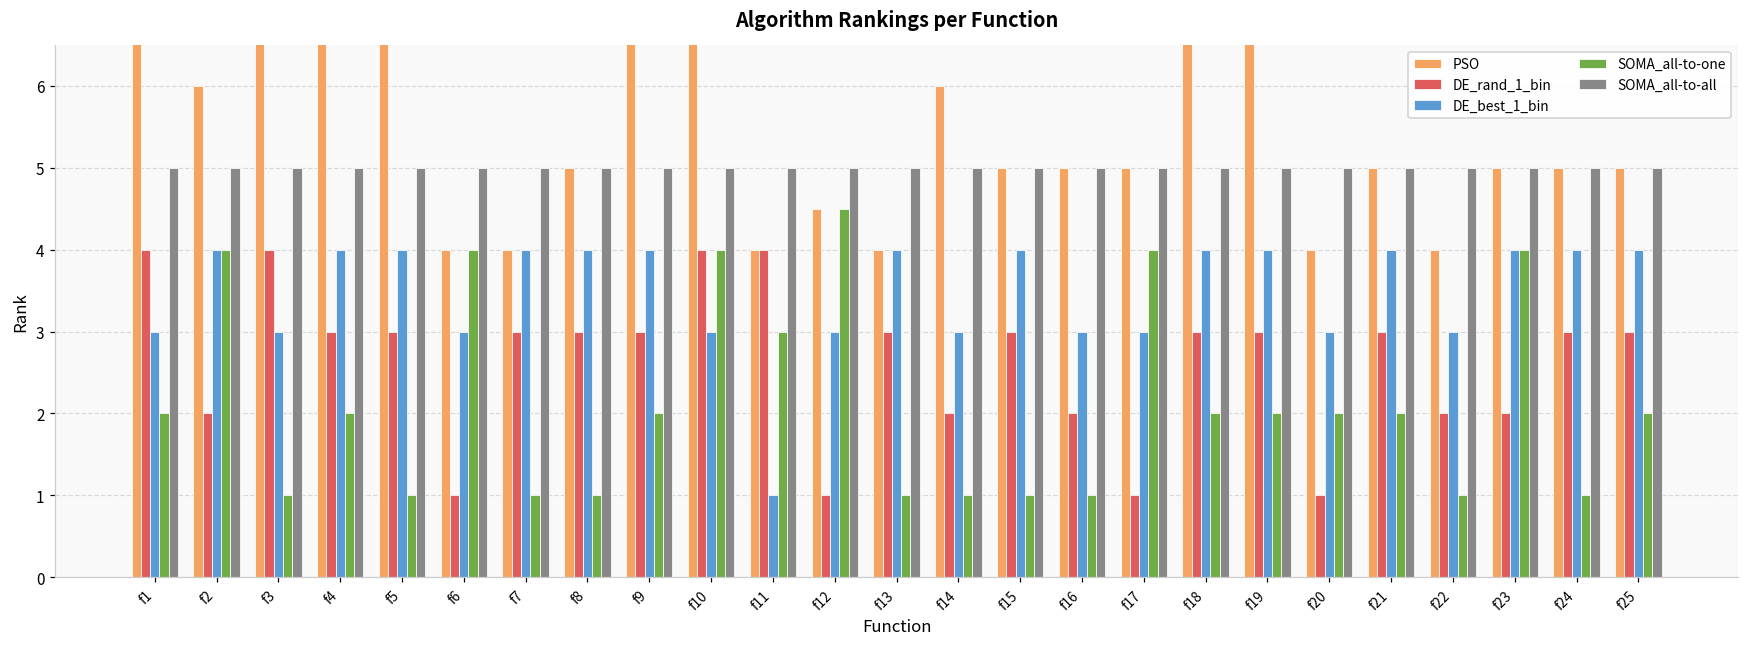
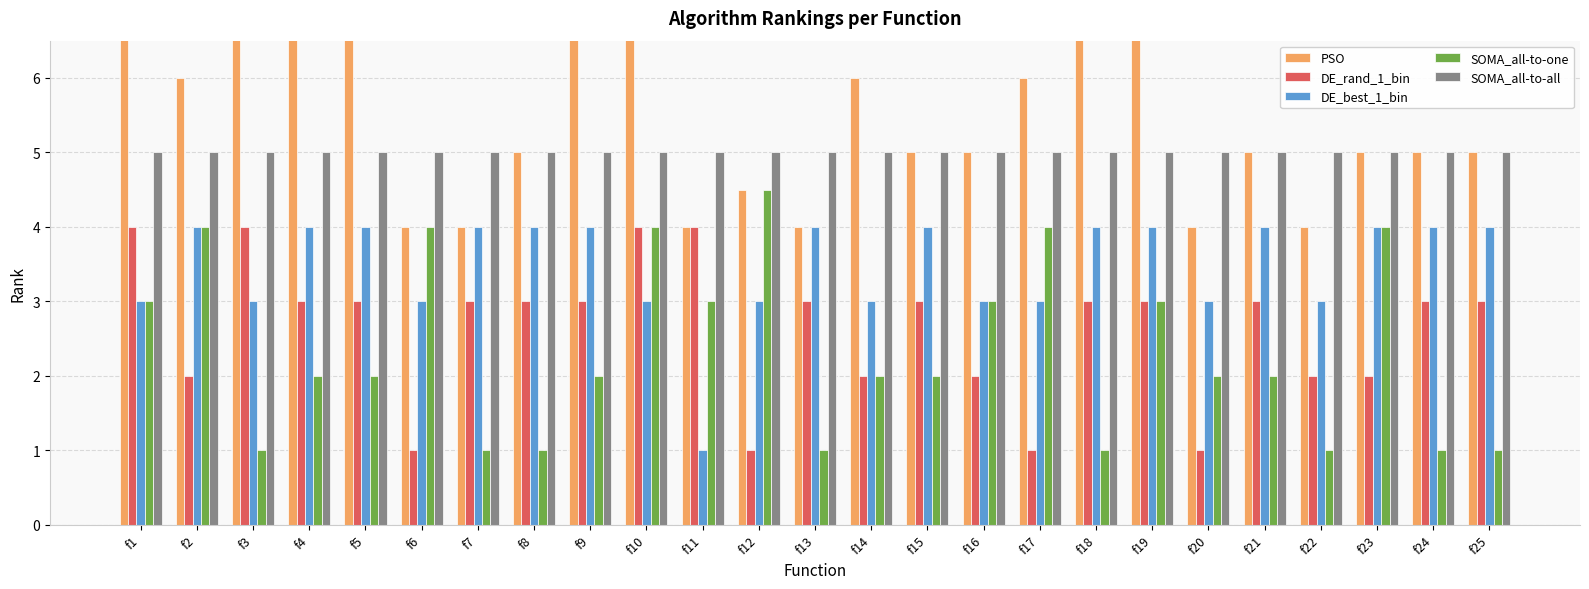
  {
    "PSO": {
      "f2": 6,
      "f6": 4,
      "f7": 4,
      "f8": 5,
      "f11": 4,
      "f12": 4.5,
      "f13": 4,
      "f14": 6,
      "f15": 5,
      "f16": 5,
-     "f17": 5,
+     "f17": 6,
      "f20": 4,
      "f21": 5,
      "f22": 4,
      "f23": 5,
      "f24": 5,
      "f25": 5
    },
    "DE_rand_1_bin": {
      "f1": 4,
      "f2": 2,
      "f3": 4,
      "f4": 3,
      "f5": 3,
      "f6": 1,
      "f7": 3,
      "f8": 3,
      "f9": 3,
      "f10": 4,
      "f11": 4,
      "f12": 1,
      "f13": 3,
      "f14": 2,
      "f15": 3,
      "f16": 2,
      "f17": 1,
      "f18": 3,
      "f19": 3,
      "f20": 1,
      "f21": 3,
      "f22": 2,
      "f23": 2,
      "f24": 3,
      "f25": 3
    },
    "DE_best_1_bin": {
      "f1": 3,
      "f2": 4,
      "f3": 3,
      "f4": 4,
      "f5": 4,
      "f6": 3,
      "f7": 4,
      "f8": 4,
      "f9": 4,
      "f10": 3,
      "f11": 1,
      "f12": 3,
      "f13": 4,
      "f14": 3,
      "f15": 4,
      "f16": 3,
      "f17": 3,
      "f18": 4,
      "f19": 4,
      "f20": 3,
      "f21": 4,
      "f22": 3,
      "f23": 4,
      "f24": 4,
      "f25": 4
    },
    "SOMA_all-to-one": {
-     "f1": 2,
+     "f1": 3,
      "f2": 4,
      "f3": 1,
      "f4": 2,
-     "f5": 1,
+     "f5": 2,
      "f6": 4,
      "f7": 1,
      "f8": 1,
      "f9": 2,
      "f10": 4,
      "f11": 3,
      "f12": 4.5,
      "f13": 1,
-     "f14": 1,
-     "f15": 1,
-     "f16": 1,
+     "f14": 2,
+     "f15": 2,
+     "f16": 3,
      "f17": 4,
-     "f18": 2,
-     "f19": 2,
+     "f18": 1,
+     "f19": 3,
      "f20": 2,
      "f21": 2,
      "f22": 1,
      "f23": 4,
      "f24": 1,
-     "f25": 2
+     "f25": 1
    },
    "SOMA_all-to-all": {
      "f1": 5,
      "f2": 5,
      "f3": 5,
      "f4": 5,
      "f5": 5,
      "f6": 5,
      "f7": 5,
      "f8": 5,
      "f9": 5,
      "f10": 5,
      "f11": 5,
      "f12": 5,
      "f13": 5,
      "f14": 5,
      "f15": 5,
      "f16": 5,
      "f17": 5,
      "f18": 5,
      "f19": 5,
      "f20": 5,
      "f21": 5,
      "f22": 5,
      "f23": 5,
      "f24": 5,
      "f25": 5
    }
  }
